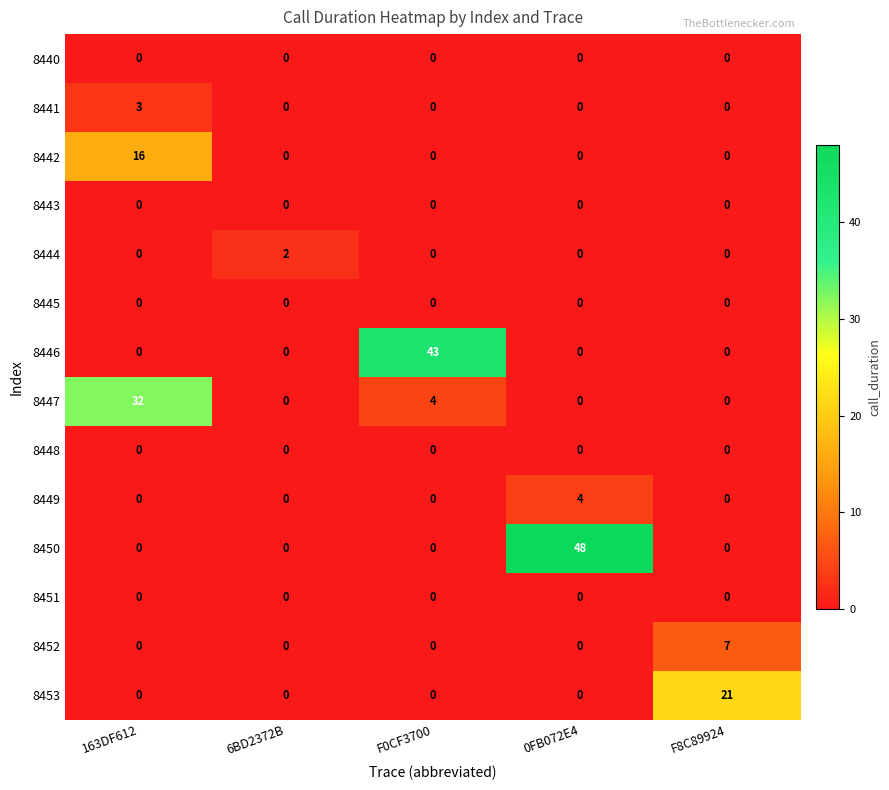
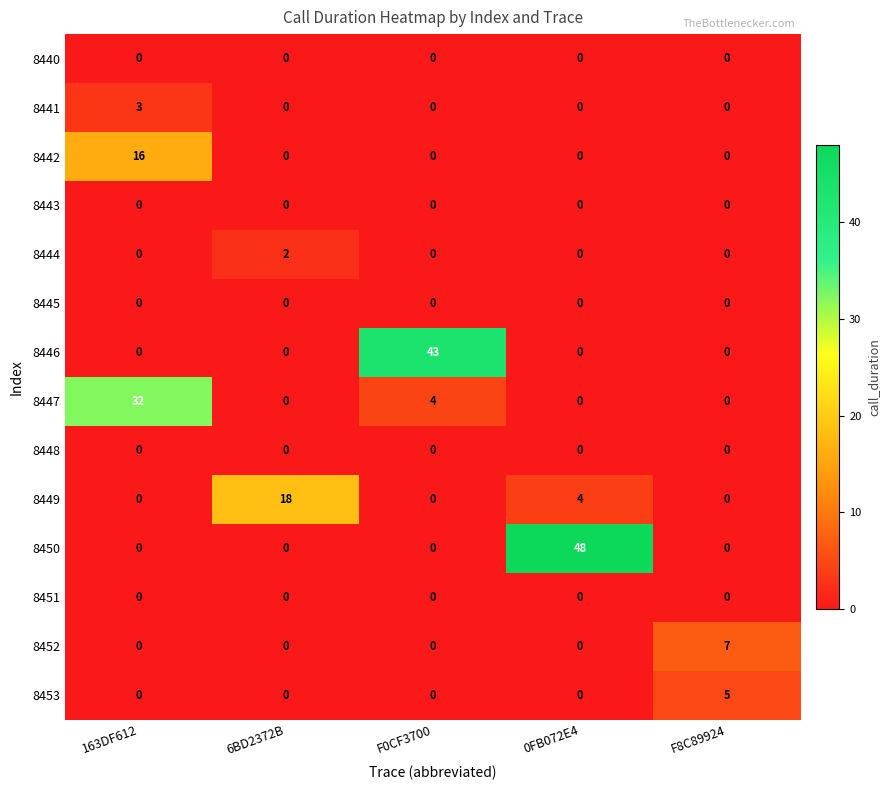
  {
    "8440": {
      "163DF612": 0,
      "6BD2372B": 0,
      "F0CF3700": 0,
      "0FB072E4": 0,
      "F8C89924": 0
    },
    "8441": {
      "163DF612": 3,
      "6BD2372B": 0,
      "F0CF3700": 0,
      "0FB072E4": 0,
      "F8C89924": 0
    },
    "8442": {
      "163DF612": 16,
      "6BD2372B": 0,
      "F0CF3700": 0,
      "0FB072E4": 0,
      "F8C89924": 0
    },
    "8443": {
      "163DF612": 0,
      "6BD2372B": 0,
      "F0CF3700": 0,
      "0FB072E4": 0,
      "F8C89924": 0
    },
    "8444": {
      "163DF612": 0,
      "6BD2372B": 2,
      "F0CF3700": 0,
      "0FB072E4": 0,
      "F8C89924": 0
    },
    "8445": {
      "163DF612": 0,
      "6BD2372B": 0,
      "F0CF3700": 0,
      "0FB072E4": 0,
      "F8C89924": 0
    },
    "8446": {
      "163DF612": 0,
      "6BD2372B": 0,
      "F0CF3700": 43,
      "0FB072E4": 0,
      "F8C89924": 0
    },
    "8447": {
      "163DF612": 32,
      "6BD2372B": 0,
      "F0CF3700": 4,
      "0FB072E4": 0,
      "F8C89924": 0
    },
    "8448": {
      "163DF612": 0,
      "6BD2372B": 0,
      "F0CF3700": 0,
      "0FB072E4": 0,
      "F8C89924": 0
    },
    "8449": {
      "163DF612": 0,
-     "6BD2372B": 0,
+     "6BD2372B": 18,
      "F0CF3700": 0,
      "0FB072E4": 4,
      "F8C89924": 0
    },
    "8450": {
      "163DF612": 0,
      "6BD2372B": 0,
      "F0CF3700": 0,
      "0FB072E4": 48,
      "F8C89924": 0
    },
    "8451": {
      "163DF612": 0,
      "6BD2372B": 0,
      "F0CF3700": 0,
      "0FB072E4": 0,
      "F8C89924": 0
    },
    "8452": {
      "163DF612": 0,
      "6BD2372B": 0,
      "F0CF3700": 0,
      "0FB072E4": 0,
      "F8C89924": 7
    },
    "8453": {
      "163DF612": 0,
      "6BD2372B": 0,
      "F0CF3700": 0,
      "0FB072E4": 0,
-     "F8C89924": 21
+     "F8C89924": 5
    }
  }
